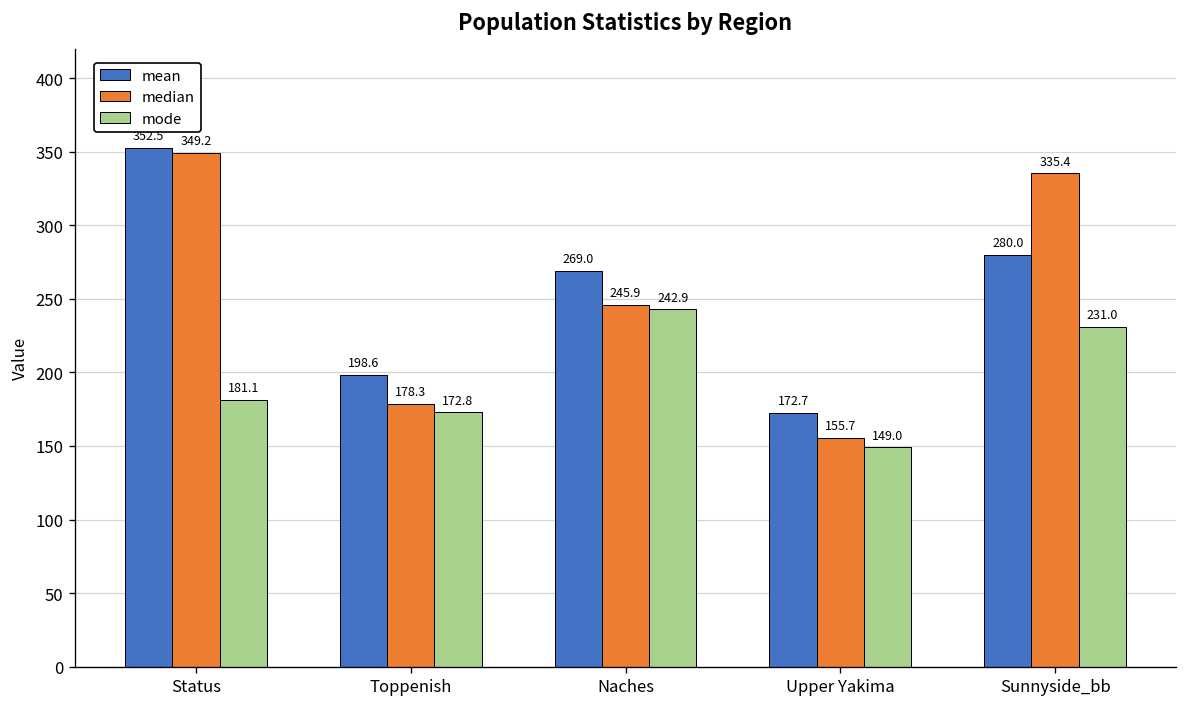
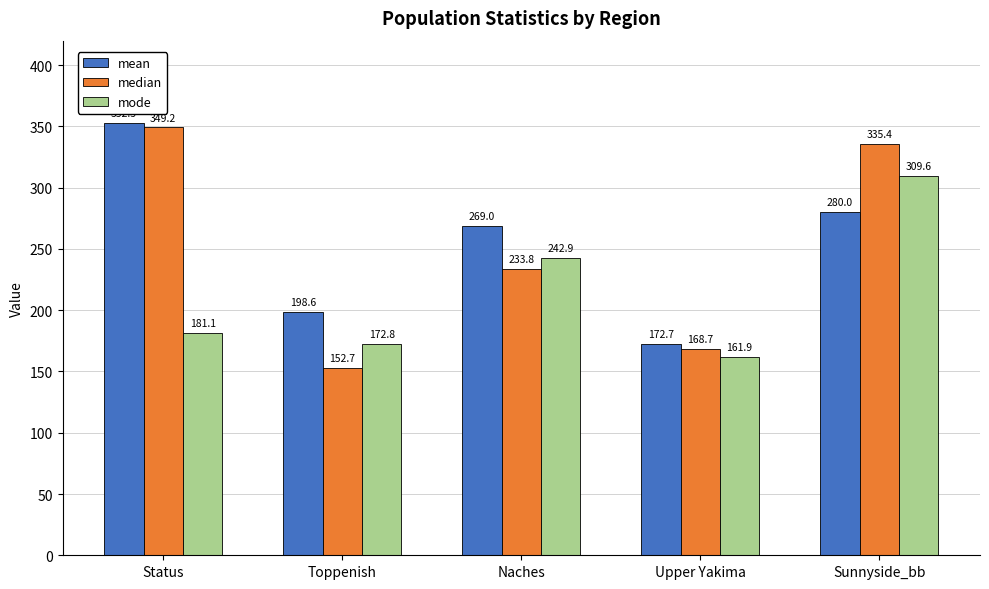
  {
    "mean": {
      "Toppenish": 198.6,
      "Naches": 269.0,
      "Upper Yakima": 172.7,
      "Sunnyside_bb": 280.0
    },
    "median": {
-     "Toppenish": 178.3,
-     "Naches": 245.9,
-     "Upper Yakima": 155.7,
+     "Toppenish": 152.7,
+     "Naches": 233.8,
+     "Upper Yakima": 168.7,
      "Sunnyside_bb": 335.4
    },
    "mode": {
      "Status": 181.1,
      "Toppenish": 172.8,
      "Naches": 242.9,
-     "Upper Yakima": 149.0,
-     "Sunnyside_bb": 231.0
+     "Upper Yakima": 161.9,
+     "Sunnyside_bb": 309.6
    }
  }
